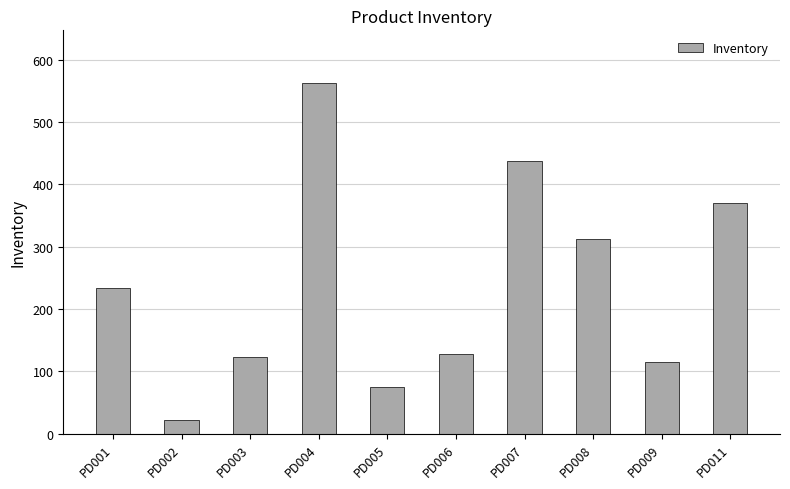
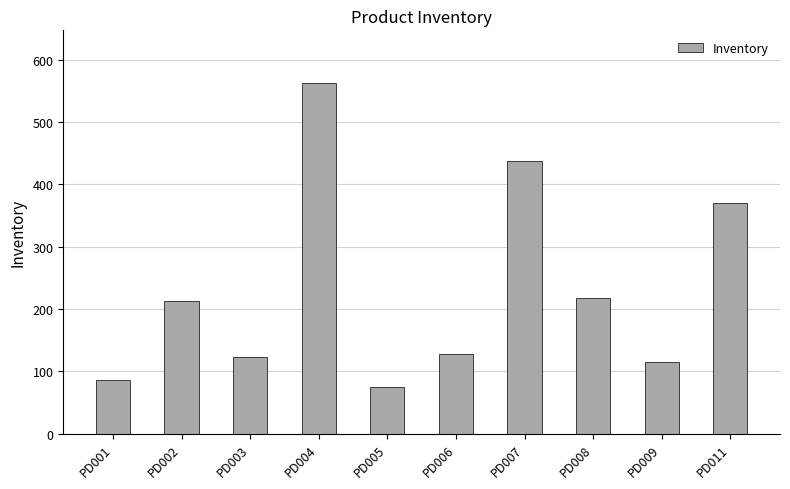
  {
-   "PD001": 230,
-   "PD002": 20,
+   "PD001": 90,
+   "PD002": 210,
    "PD003": 120,
    "PD004": 560,
    "PD005": 80,
    "PD006": 130,
    "PD007": 440,
-   "PD008": 310,
+   "PD008": 220,
    "PD009": 120,
    "PD011": 370
  }
